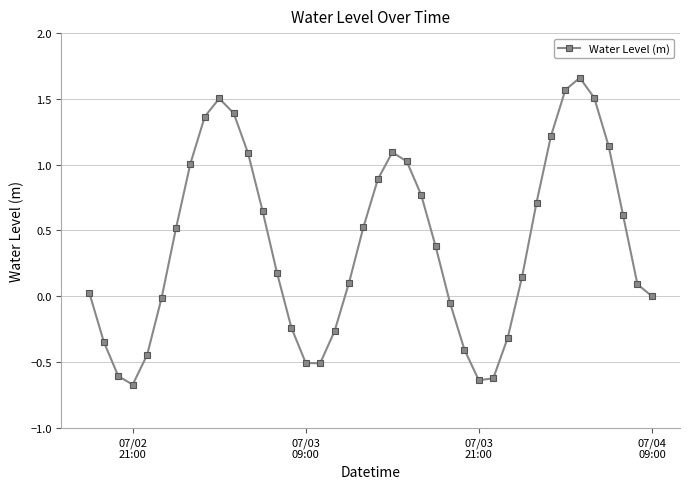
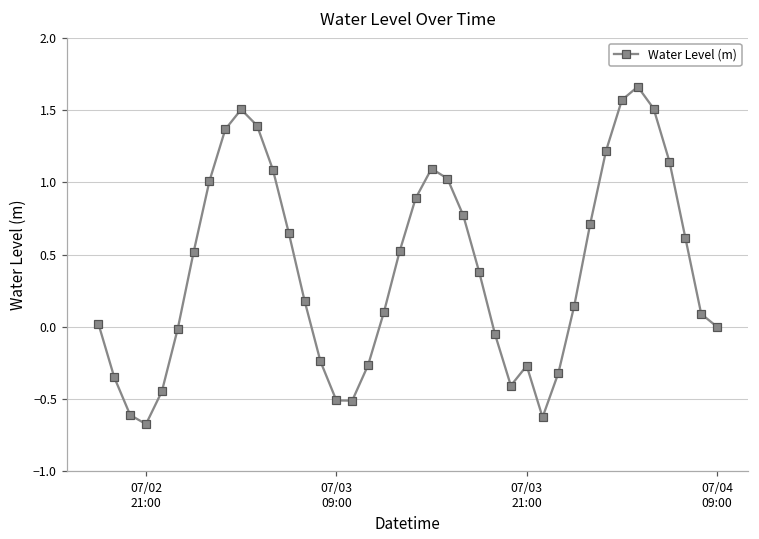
  {
    "07/02 21:00": -0.67,
    "07/03 09:00": -0.51,
-   "07/03 21:00": -0.64,
+   "07/03 21:00": -0.27,
    "07/04 09:00": 0.00
  }
